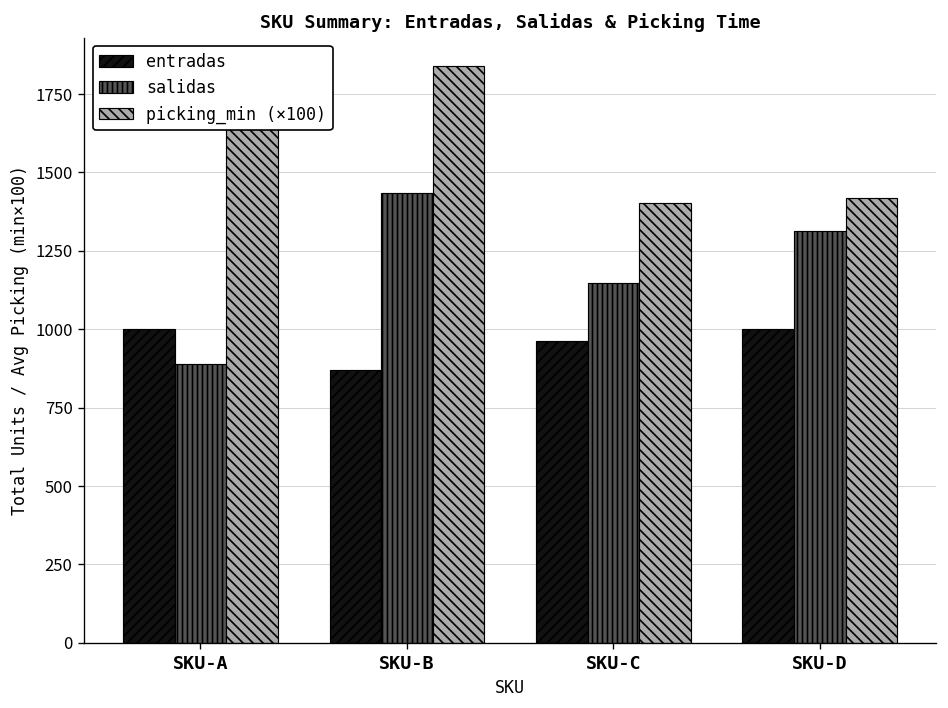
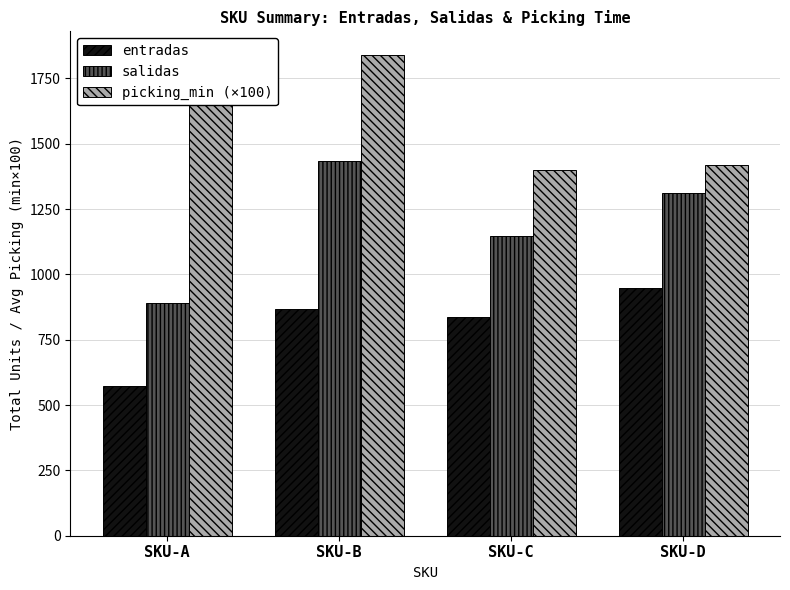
  {
    "entradas": {
-     "SKU-A": 1000,
+     "SKU-A": 570,
      "SKU-B": 870,
-     "SKU-C": 960,
-     "SKU-D": 1000
+     "SKU-C": 840,
+     "SKU-D": 950
    },
    "salidas": {
      "SKU-A": 890,
      "SKU-B": 1440,
      "SKU-C": 1150,
      "SKU-D": 1310
    },
    "picking_min (×100)": {
      "SKU-B": 1840,
      "SKU-C": 1400,
      "SKU-D": 1420
    }
  }
